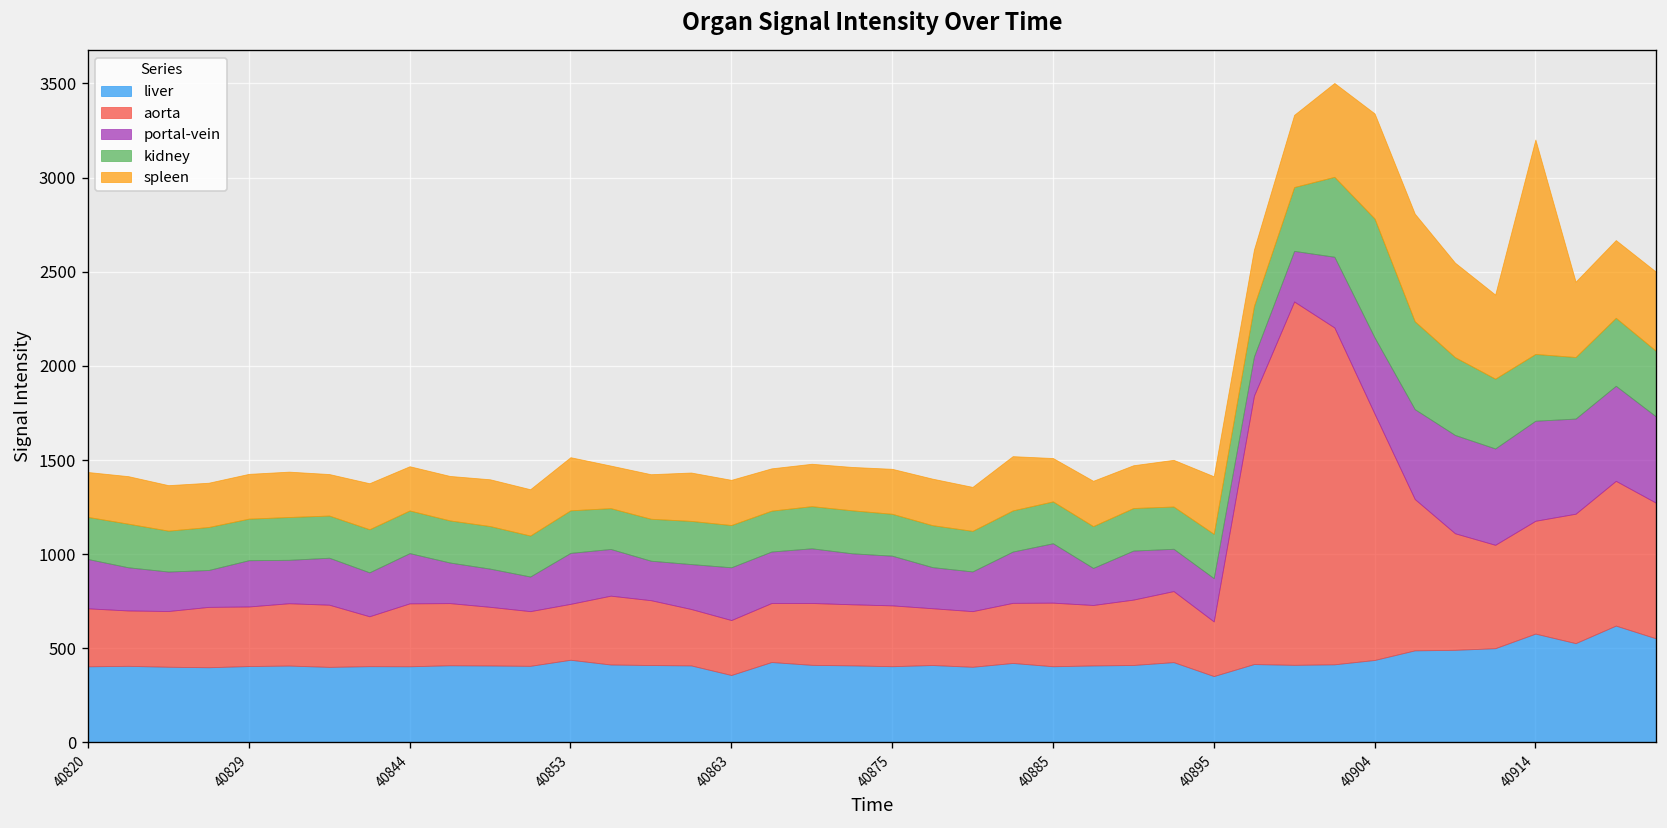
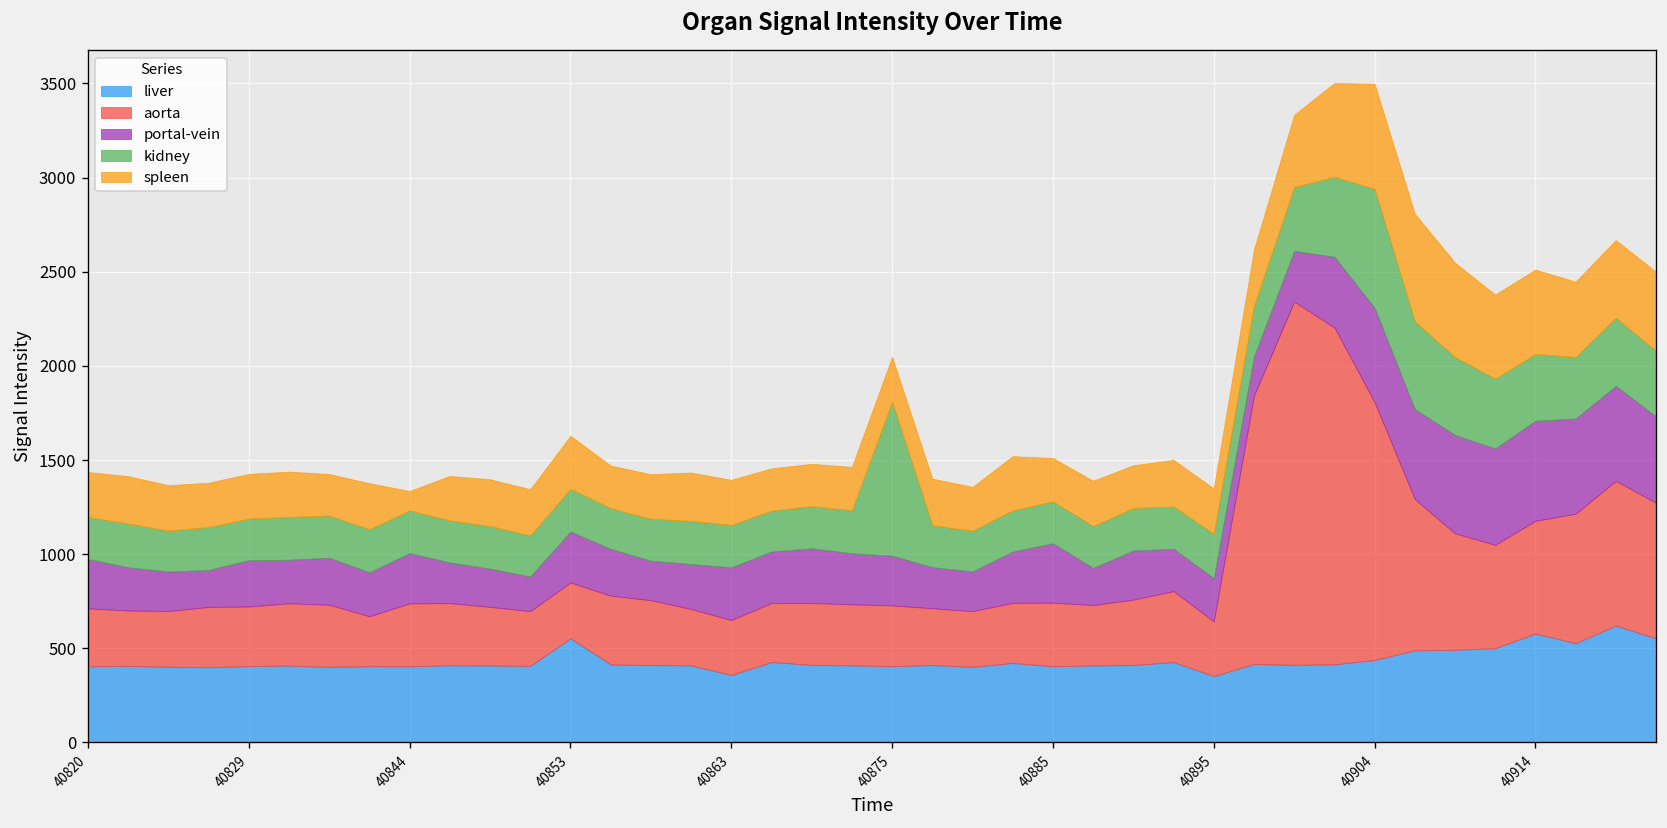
  {
    "liver": {
      "40820": 400,
      "40829": 410,
      "40844": 400,
-     "40853": 440,
+     "40853": 550,
      "40863": 360,
      "40875": 410,
      "40885": 400,
      "40895": 350,
      "40904": 440,
      "40914": 580
    },
    "aorta": {
      "40820": 310,
      "40829": 320,
      "40844": 330,
      "40853": 300,
      "40863": 290,
      "40875": 320,
      "40885": 340,
      "40895": 290,
-     "40904": 1310,
+     "40904": 1370,
      "40914": 600
    },
    "portal-vein": {
      "40820": 260,
      "40829": 250,
      "40844": 270,
      "40853": 270,
      "40863": 280,
      "40875": 260,
      "40885": 320,
      "40895": 230,
-     "40904": 410,
+     "40904": 500,
      "40914": 530
    },
    "kidney": {
      "40820": 220,
      "40829": 220,
      "40844": 230,
      "40853": 230,
      "40863": 220,
-     "40875": 220,
+     "40875": 820,
      "40885": 220,
      "40895": 240,
      "40904": 630,
      "40914": 350
    },
    "spleen": {
      "40820": 240,
      "40829": 240,
-     "40844": 230,
+     "40844": 100,
      "40853": 280,
      "40863": 240,
      "40875": 240,
      "40885": 230,
-     "40895": 310,
+     "40895": 240,
      "40904": 560,
-     "40914": 1140
+     "40914": 450
    }
  }
